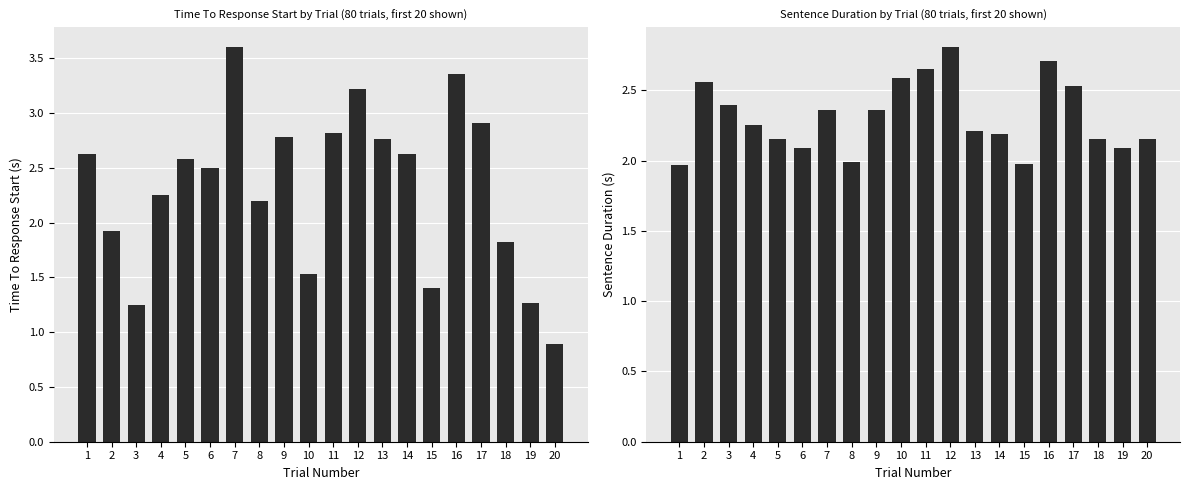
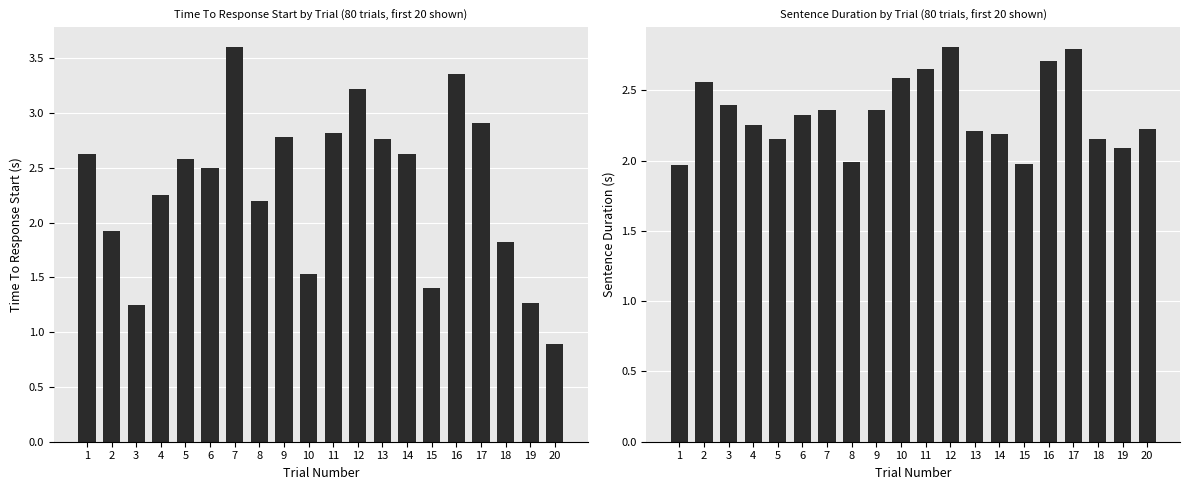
  {
    "Time To Response Start by Trial (80 trials, first 20 shown)": {
      "1": 2.62,
      "2": 1.92,
      "3": 1.25,
      "4": 2.26,
      "5": 2.58,
      "6": 2.50,
      "7": 3.60,
      "8": 2.20,
      "9": 2.78,
      "10": 1.53,
      "11": 2.81,
      "12": 3.22,
      "13": 2.76,
      "14": 2.62,
      "15": 1.41,
      "16": 3.36,
      "17": 2.91,
      "18": 1.82,
      "19": 1.27,
      "20": 0.89
    },
    "Sentence Duration by Trial (80 trials, first 20 shown)": {
      "1": 1.97,
      "2": 2.56,
      "3": 2.40,
      "4": 2.26,
      "5": 2.16,
-     "6": 2.09,
+     "6": 2.32,
      "7": 2.36,
      "8": 1.99,
      "9": 2.36,
      "10": 2.59,
      "11": 2.66,
      "12": 2.81,
      "13": 2.21,
      "14": 2.19,
      "15": 1.98,
      "16": 2.71,
-     "17": 2.53,
+     "17": 2.79,
      "18": 2.15,
      "19": 2.09,
-     "20": 2.16
+     "20": 2.23
    }
  }
